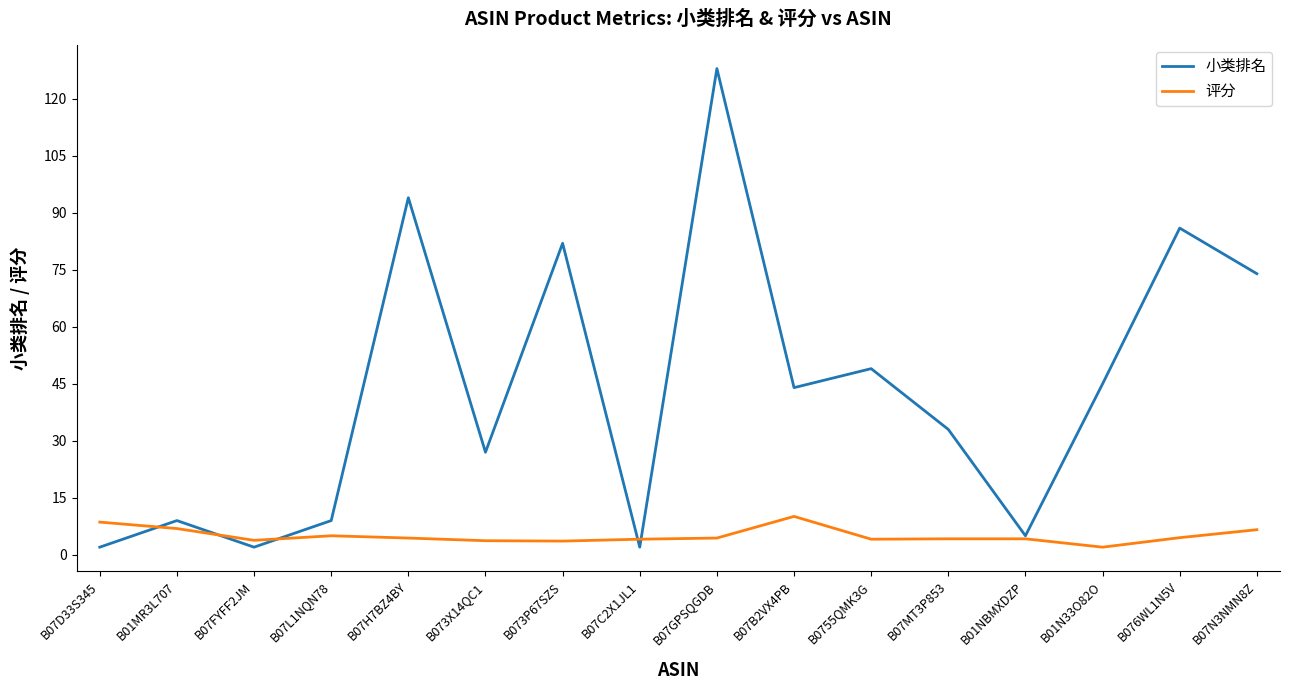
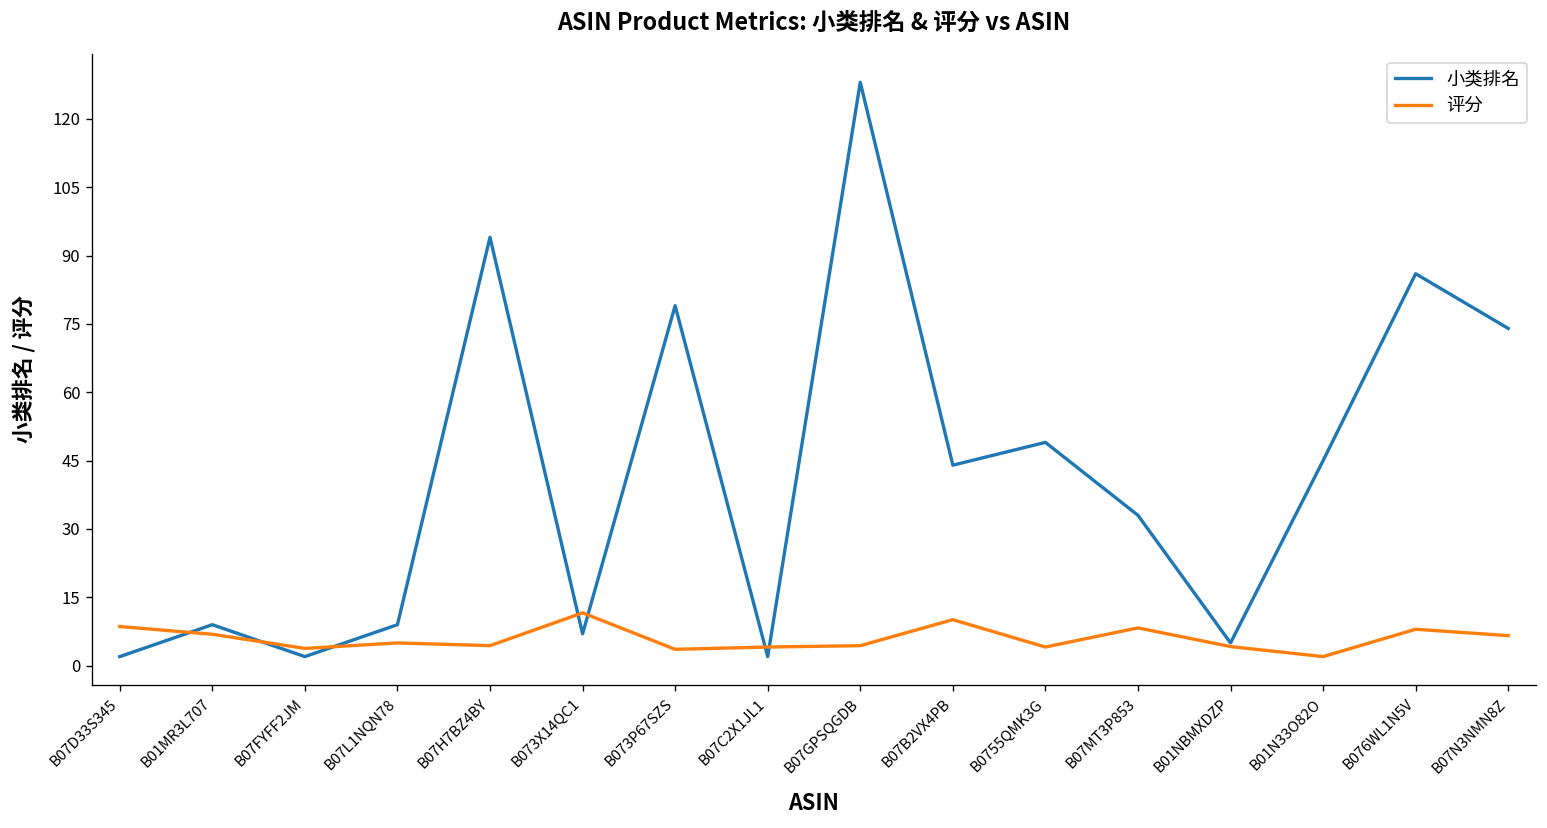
  {
    "小类排名": {
      "B07D33S345": 2,
      "B01MR3L707": 9,
      "B07FYFF2JM": 2,
      "B07L1NQN78": 9,
      "B07H7BZ4BY": 94,
-     "B073X14QC1": 27,
-     "B073P67SZS": 82,
+     "B073X14QC1": 7,
+     "B073P67SZS": 79,
      "B07C2X1JL1": 2,
      "B07GPSQGDB": 128,
      "B07B2VX4PB": 44,
      "B0755QMK3G": 49,
      "B07MT3P853": 33,
      "B01NBMXDZP": 5,
      "B01N33O82O": 45,
      "B076WL1N5V": 86,
      "B07N3NMN8Z": 74
    },
    "评分": {
      "B07D33S345": 9,
      "B01MR3L707": 7,
      "B07FYFF2JM": 4,
      "B07L1NQN78": 5,
      "B07H7BZ4BY": 4,
-     "B073X14QC1": 4,
+     "B073X14QC1": 12,
      "B073P67SZS": 4,
      "B07C2X1JL1": 4,
      "B07GPSQGDB": 4,
      "B07B2VX4PB": 10,
      "B0755QMK3G": 4,
-     "B07MT3P853": 4,
+     "B07MT3P853": 8,
      "B01NBMXDZP": 4,
      "B01N33O82O": 2,
-     "B076WL1N5V": 5,
+     "B076WL1N5V": 8,
      "B07N3NMN8Z": 7
    }
  }
